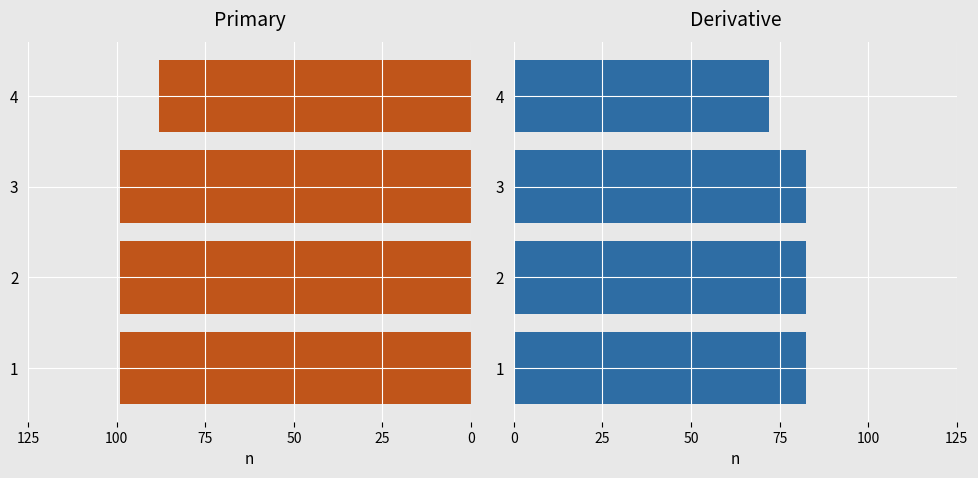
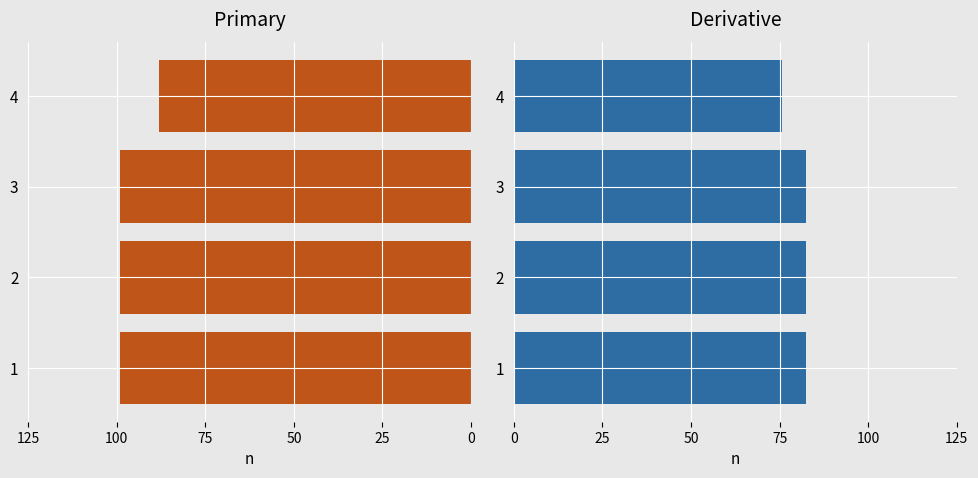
  {
    "Derivative": {
-     "4": 72,
+     "4": 76,
      "3": 83,
      "2": 83,
      "1": 83
    }
  }
